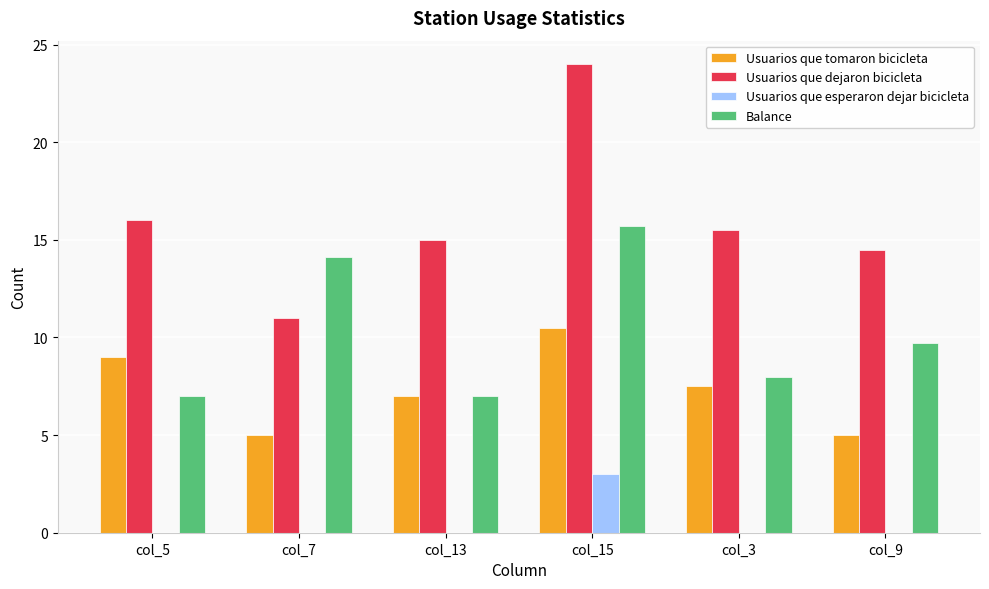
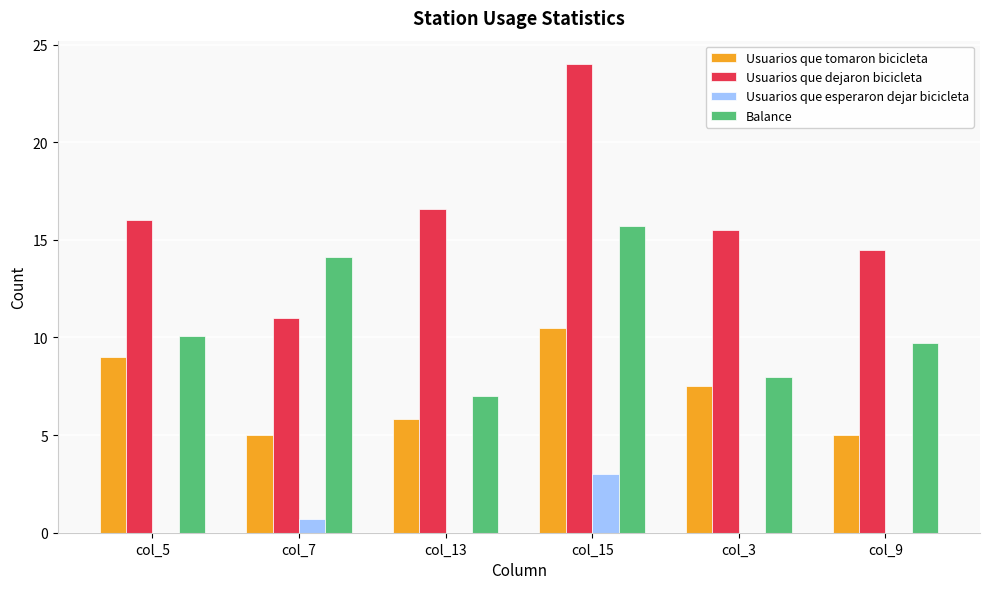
  {
    "Usuarios que tomaron bicicleta": {
      "col_5": 9.0,
      "col_7": 5.0,
-     "col_13": 7.0,
+     "col_13": 5.8,
      "col_15": 10.5,
      "col_3": 7.5,
      "col_9": 5.0
    },
    "Usuarios que dejaron bicicleta": {
      "col_5": 16.0,
      "col_7": 11.0,
-     "col_13": 15.0,
+     "col_13": 16.6,
      "col_15": 24.0,
      "col_3": 15.5,
      "col_9": 14.5
    },
    "Usuarios que esperaron dejar bicicleta": {
      "col_5": 0.0,
-     "col_7": 0.0,
+     "col_7": 0.7,
      "col_13": 0.0,
      "col_15": 3.0,
      "col_3": 0.0,
      "col_9": 0.0
    },
    "Balance": {
-     "col_5": 7.0,
+     "col_5": 10.1,
      "col_7": 14.1,
      "col_13": 7.0,
      "col_15": 15.7,
      "col_3": 8.0,
      "col_9": 9.7
    }
  }
